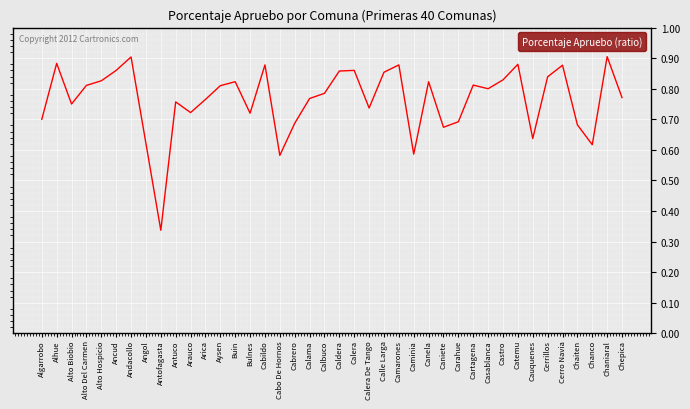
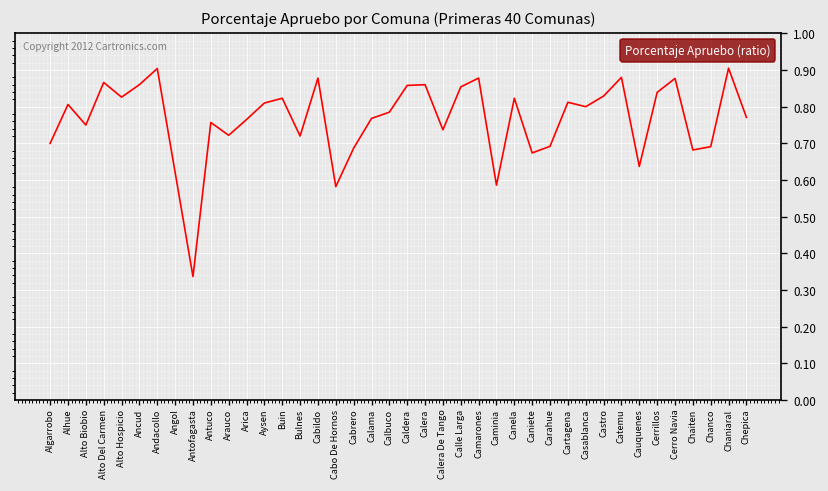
  {
    "Algarrobo": 0.70,
-   "Alhue": 0.88,
+   "Alhue": 0.81,
    "Alto Biobio": 0.75,
-   "Alto Del Carmen": 0.81,
+   "Alto Del Carmen": 0.87,
    "Alto Hospicio": 0.83,
    "Ancud": 0.86,
    "Angol": 0.62,
    "Antofagasta": 0.34,
    "Antuco": 0.76,
    "Arauco": 0.72,
    "Arica": 0.77,
    "Aysen": 0.81,
    "Buin": 0.82,
    "Bulnes": 0.72,
    "Cabildo": 0.88,
    "Cabo De Hornos": 0.58,
    "Cabrero": 0.69,
    "Calama": 0.77,
    "Calbuco": 0.79,
    "Caldera": 0.86,
    "Calera": 0.86,
    "Calera De Tango": 0.74,
    "Calle Larga": 0.85,
    "Camarones": 0.88,
    "Caminia": 0.59,
    "Canela": 0.82,
    "Caniete": 0.67,
    "Carahue": 0.69,
    "Cartagena": 0.81,
    "Casablanca": 0.80,
    "Castro": 0.83,
    "Catemu": 0.88,
    "Cauquenes": 0.64,
    "Cerrillos": 0.84,
    "Cerro Navia": 0.88,
    "Chaiten": 0.68,
-   "Chanco": 0.62,
+   "Chanco": 0.69,
    "Chaniaral": 0.91,
    "Chepica": 0.77
  }
